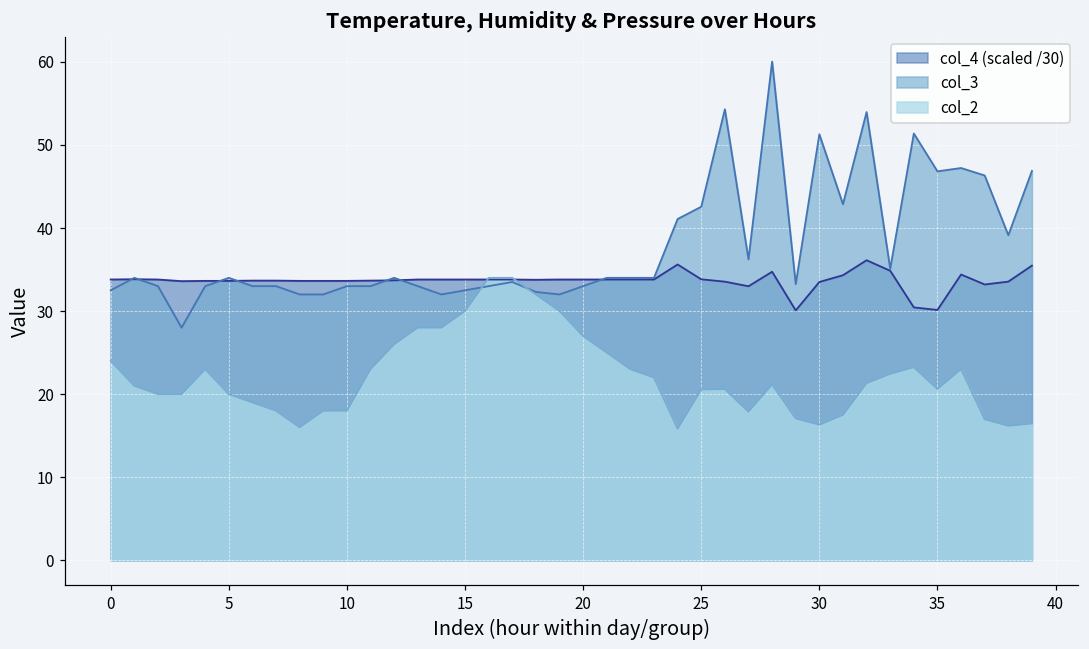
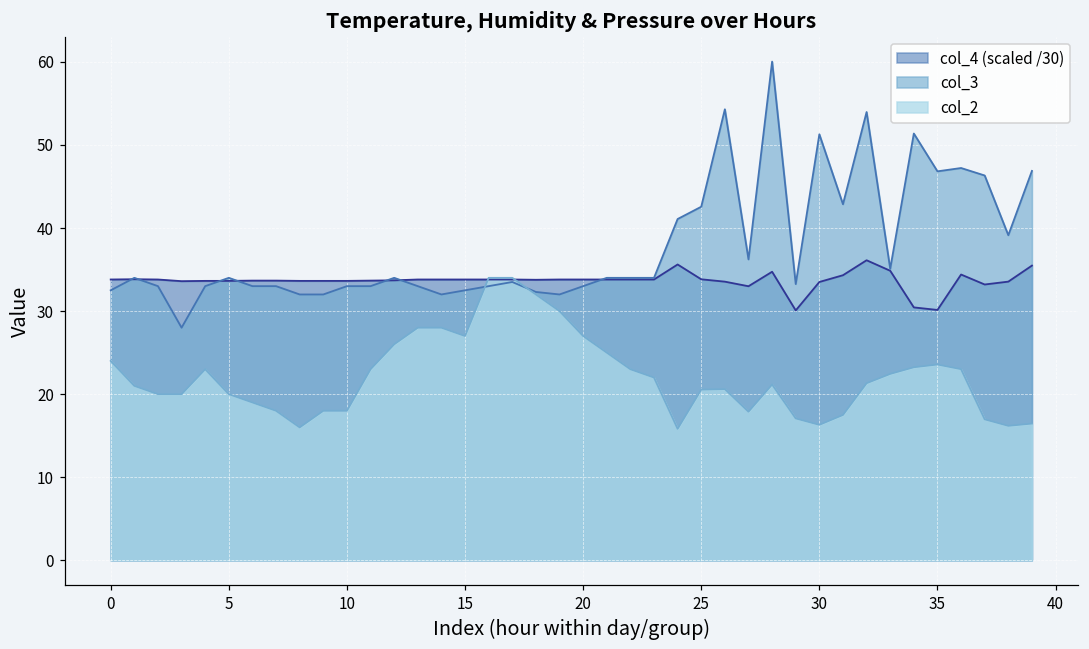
  {
    "col_2": {
      "0": 24,
      "5": 20,
      "10": 18,
-     "15": 30,
+     "15": 27,
      "20": 27,
      "25": 21,
      "30": 16,
-     "35": 21
+     "35": 24
    }
  }
